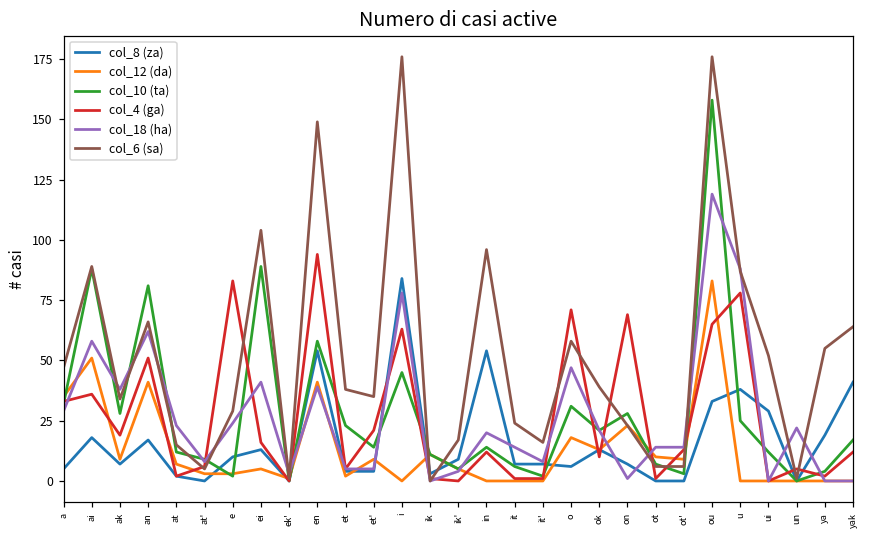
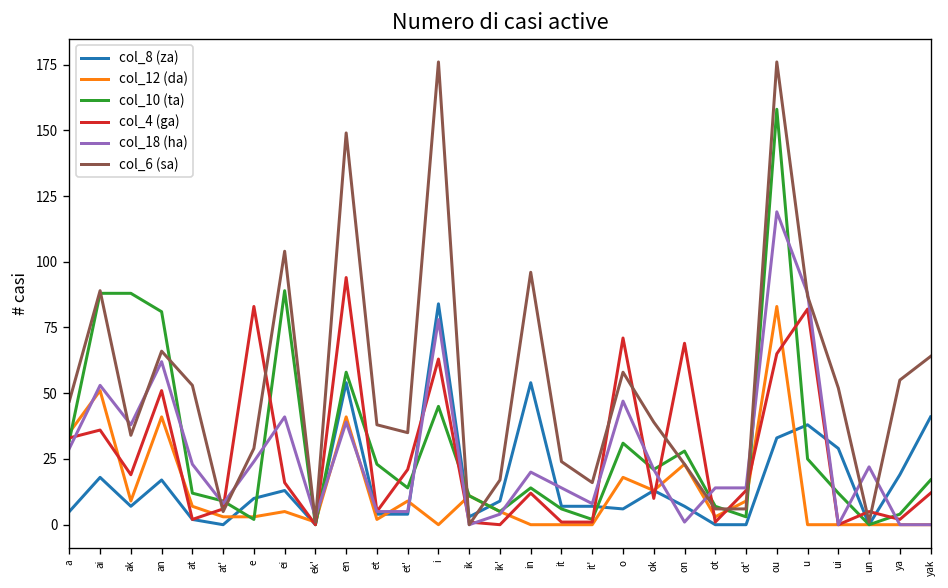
  {
    "col_8 (za)": {
      "a": 5,
      "ai": 18,
      "ak": 7,
      "an": 17,
      "at'": 0,
      "e": 10,
      "ei": 13,
      "en": 54,
      "i": 84,
      "ik": 3,
      "ik'": 9,
      "in": 54,
      "o": 6,
      "on": 7,
      "ot'": 0,
      "ou": 33,
      "u": 38,
      "ui": 29,
      "ya": 19,
      "yak": 41
    },
    "col_12 (da)": {
      "a": 35,
      "ai": 51,
      "ak": 9,
      "an": 41,
      "at": 7,
      "at'": 3,
      "ei": 5,
      "en": 41,
      "et": 2,
      "et'": 9,
      "i": 0,
      "in": 0,
      "o": 18,
-     "ot": 10,
+     "ot": 3,
      "ot'": 9,
      "ou": 83,
      "u": 0
    },
    "col_10 (ta)": {
-     "ak": 28,
+     "ak": 88,
      "an": 81,
      "at": 12,
      "ei": 89,
      "en": 58,
      "et": 23,
      "et'": 14,
      "i": 45,
      "in": 14,
      "o": 31,
      "on": 28,
      "ot'": 3,
      "ou": 158,
      "u": 25,
      "ui": 12,
      "ya": 4,
      "yak": 17
    },
    "col_4 (ga)": {
      "ai": 36,
      "ak": 19,
      "an": 51,
      "e": 83,
      "ei": 16,
      "en": 94,
      "et'": 21,
      "i": 63,
      "ik'": 0,
      "in": 12,
      "o": 71,
      "ok": 10,
      "on": 69,
      "ou": 65,
-     "u": 78,
+     "u": 82,
      "un": 5,
      "ya": 2,
      "yak": 12
    },
    "col_18 (ha)": {
      "a": 29,
-     "ai": 58,
+     "ai": 53,
      "ak": 38,
      "an": 62,
      "at": 23,
      "e": 24,
      "ei": 41,
      "ek'": 3,
      "en": 39,
      "i": 78,
      "in": 20,
      "it": 14,
      "o": 47,
      "on": 1,
      "ot": 14,
      "ou": 119,
      "un": 22
    },
    "col_6 (sa)": {
      "a": 47,
      "ak": 34,
      "an": 66,
-     "at": 15,
+     "at": 53,
      "e": 29,
      "ei": 104,
      "en": 149,
      "et": 38,
      "et'": 35,
      "i": 176,
      "ik'": 17,
      "in": 96,
      "it": 24,
      "it'": 16,
      "o": 58,
      "ok": 39,
      "ot'": 6,
      "ou": 176,
      "ui": 52,
      "ya": 55,
      "yak": 64
    }
  }
